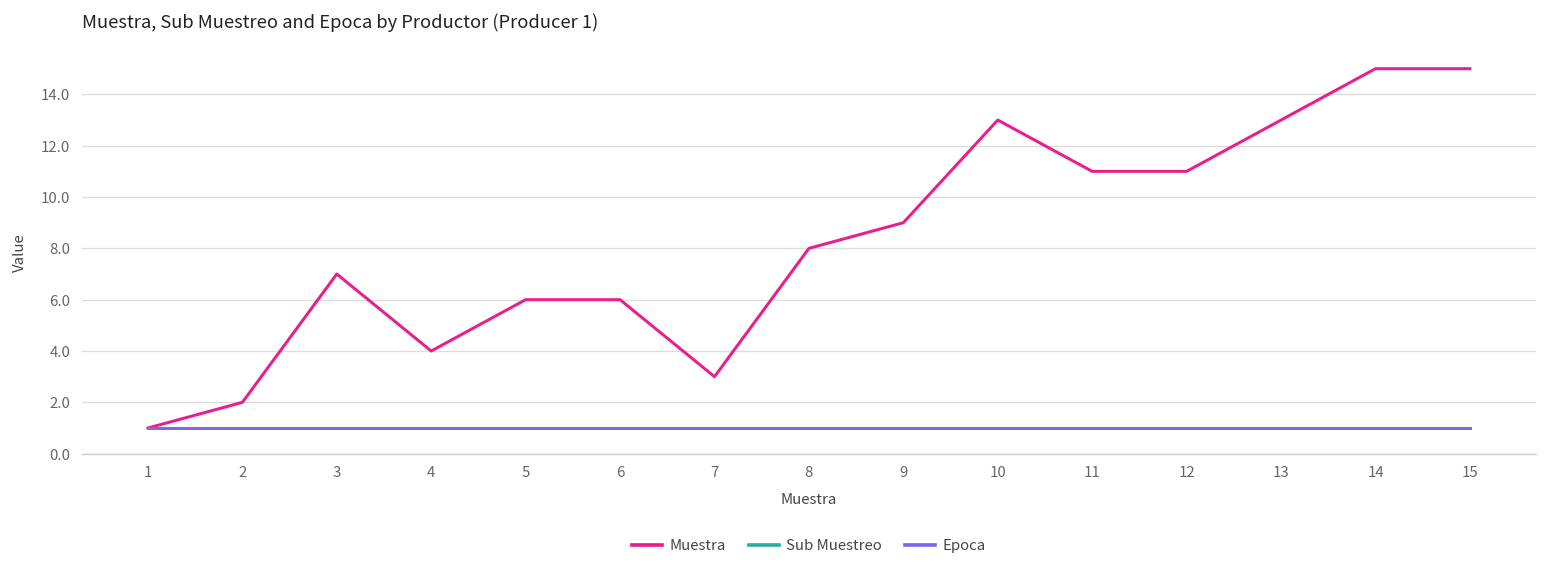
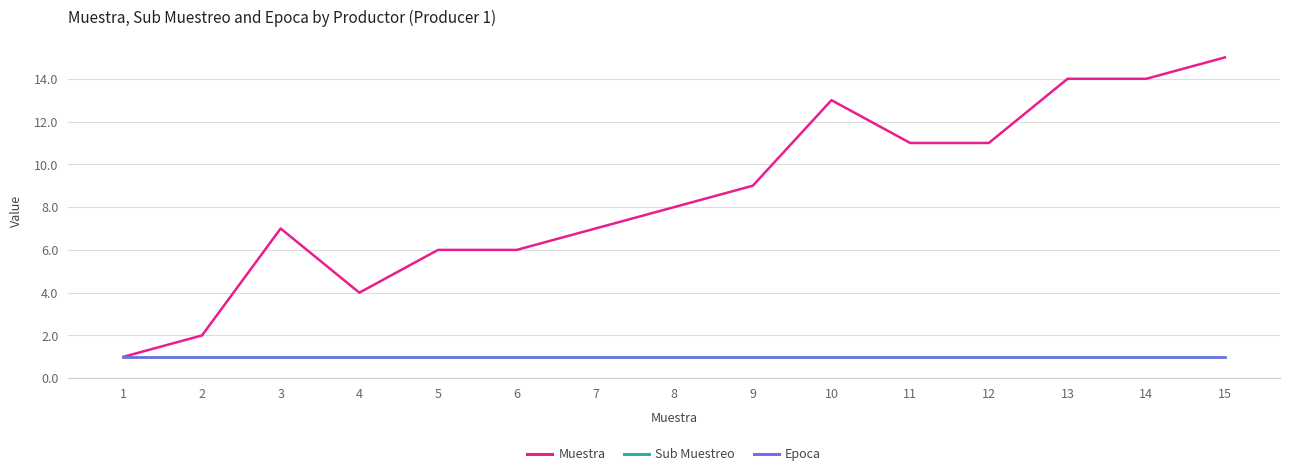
  {
    "Muestra": {
      "2": 2,
      "3": 7,
      "4": 4,
      "5": 6,
      "6": 6,
-     "7": 3,
+     "7": 7,
      "8": 8,
      "9": 9,
      "10": 13,
      "11": 11,
      "12": 11,
-     "13": 13,
-     "14": 15,
+     "13": 14,
+     "14": 14,
      "15": 15
    },
    "Epoca": {
      "2": 1,
      "3": 1,
      "4": 1,
      "5": 1,
      "6": 1,
      "7": 1,
      "8": 1,
      "9": 1,
      "10": 1,
      "11": 1,
      "12": 1,
      "13": 1,
      "14": 1,
      "15": 1
    }
  }
